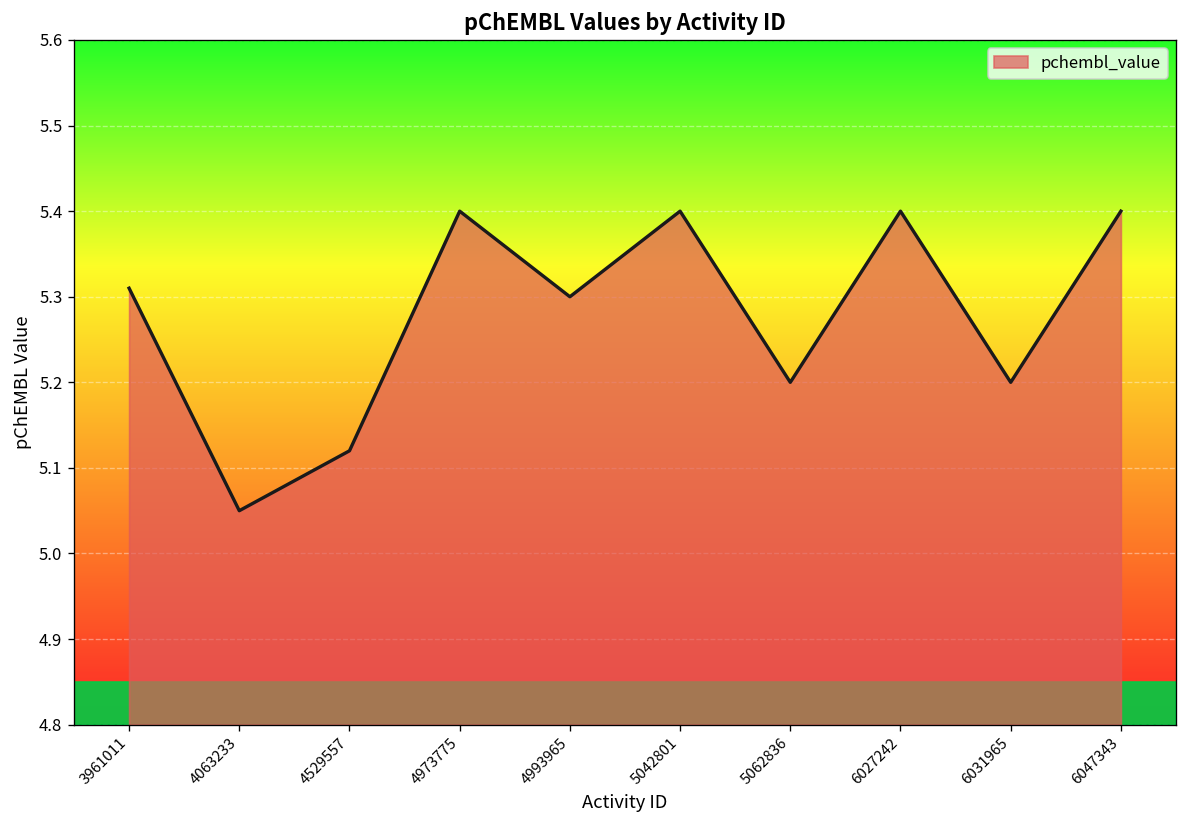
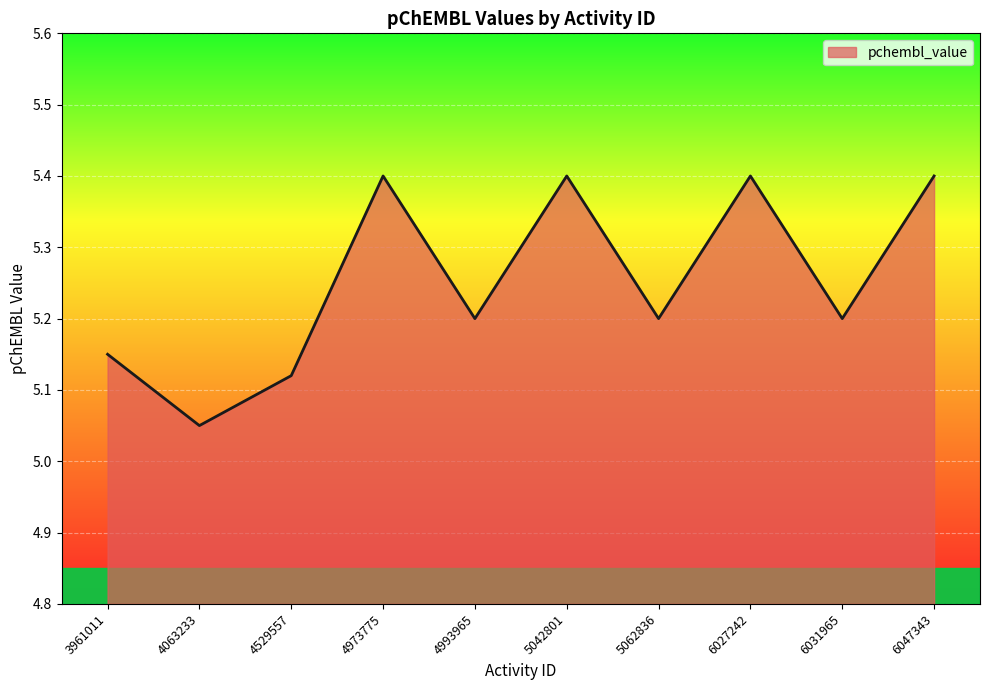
  {
-   "3961011": 5.31,
+   "3961011": 5.15,
    "4063233": 5.05,
    "4529557": 5.12,
    "4973775": 5.40,
-   "4993965": 5.3,
+   "4993965": 5.2,
    "5042801": 5.40,
    "5062836": 5.20,
    "6027242": 5.40,
    "6031965": 5.20,
    "6047343": 5.40
  }
